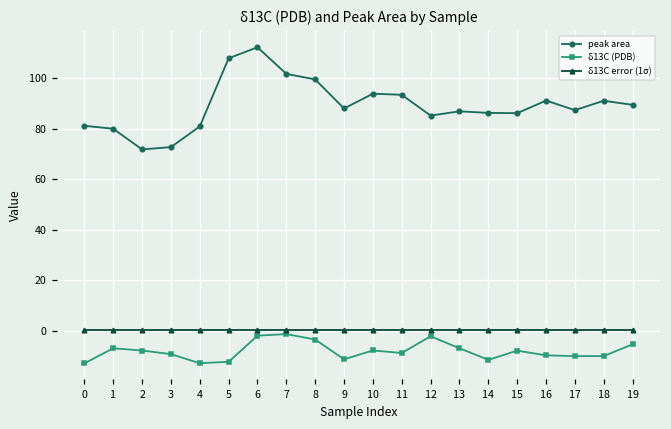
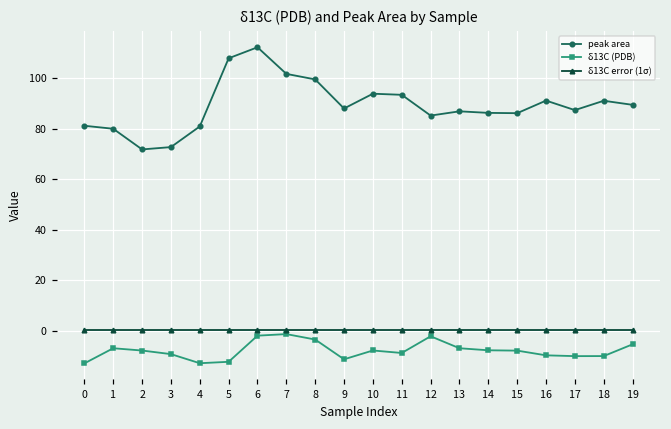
  {
    "δ13C (PDB)": {
      "0": -13,
      "1": -7,
      "2": -8,
      "3": -9,
      "4": -13,
      "5": -12,
      "6": -2,
      "7": -1,
      "8": -4,
      "9": -11,
      "10": -8,
      "11": -9,
      "12": -2,
      "13": -7,
-     "14": -12,
+     "14": -8,
      "15": -8,
      "16": -10,
      "17": -10,
      "18": -10,
      "19": -5
    }
  }
